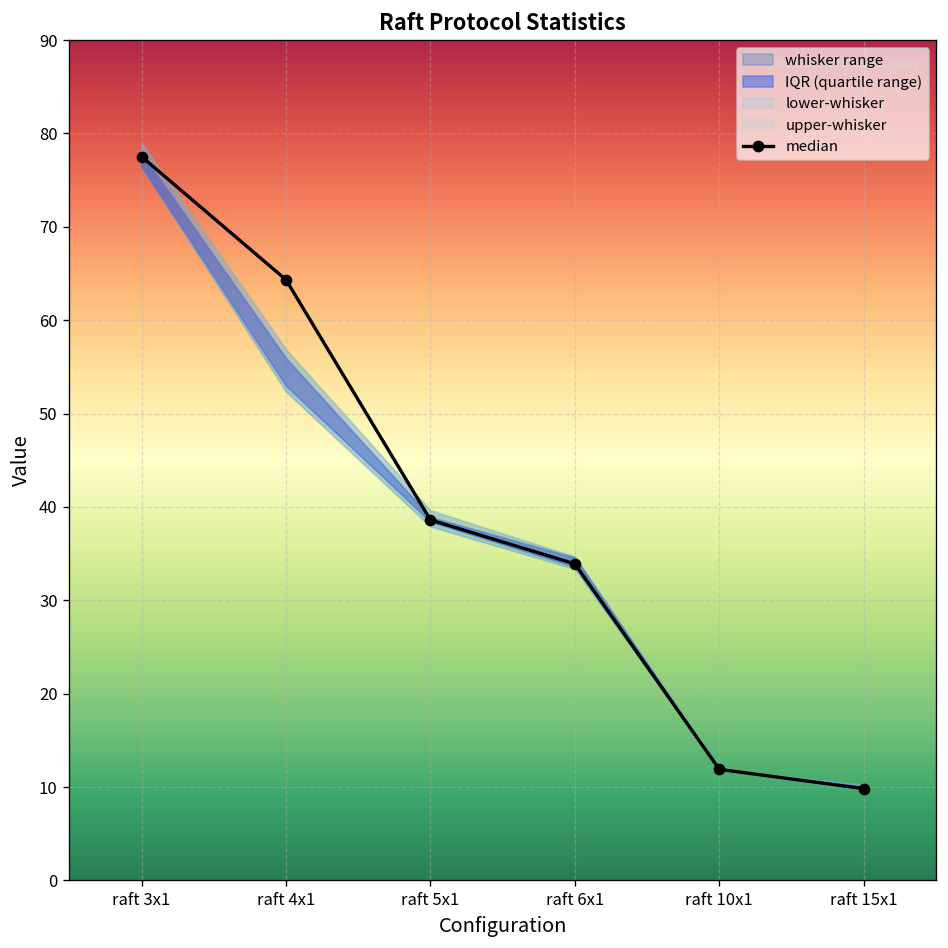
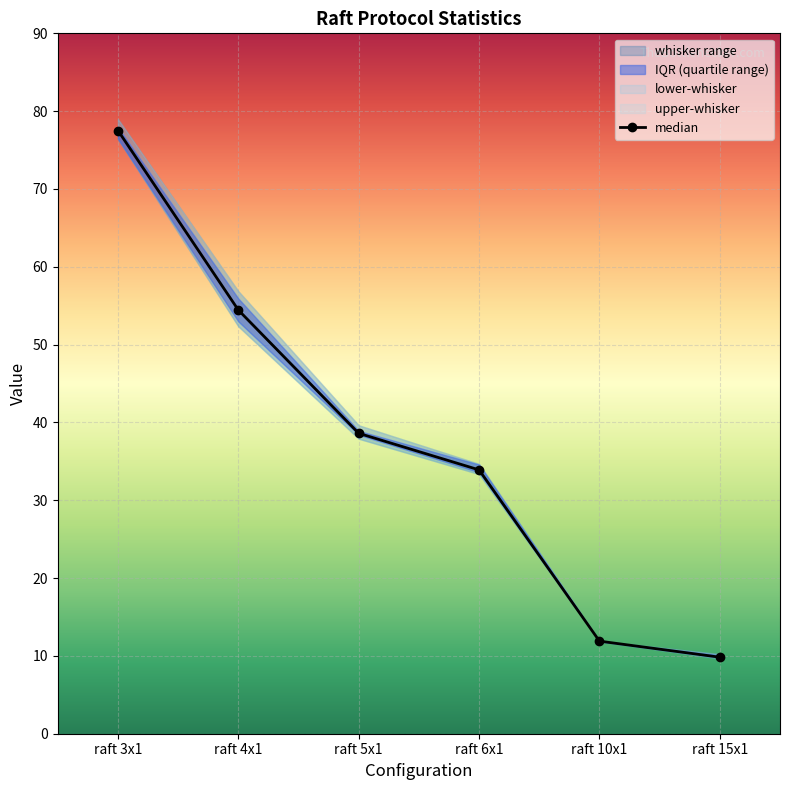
  {
    "median": {
      "raft 3x1": 78,
-     "raft 4x1": 64
+     "raft 4x1": 54
    }
  }
